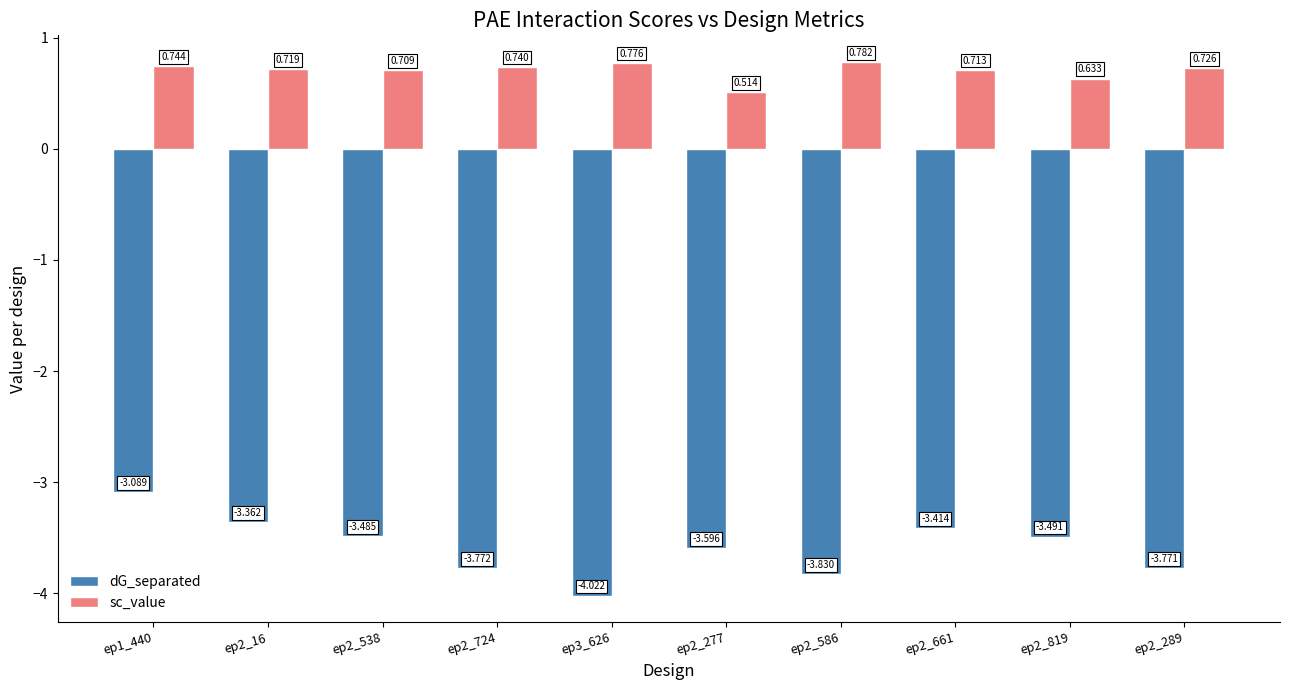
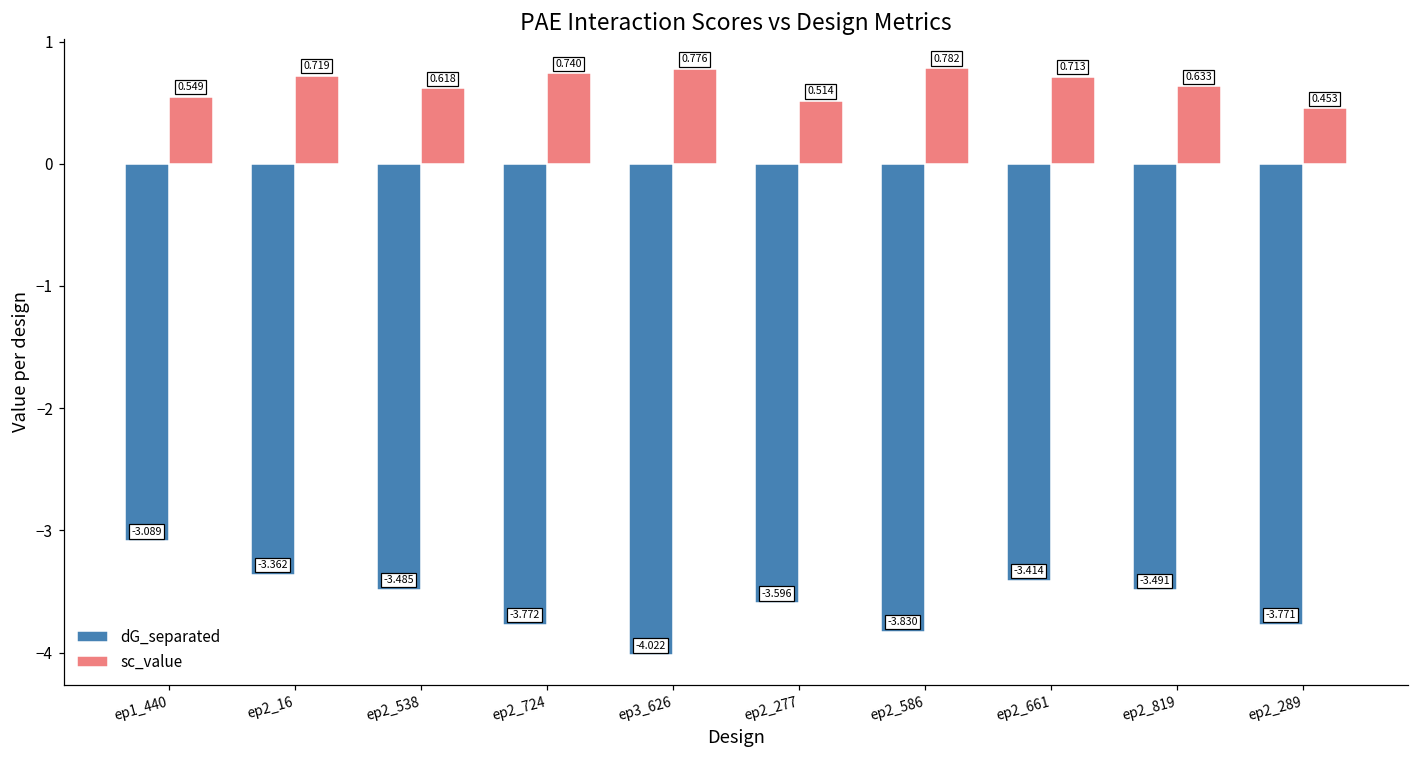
  {
    "sc_value": {
-     "ep1_440": 0.744,
-     "ep2_538": 0.709,
-     "ep2_289": 0.726
+     "ep1_440": 0.549,
+     "ep2_538": 0.618,
+     "ep2_289": 0.453
    }
  }
